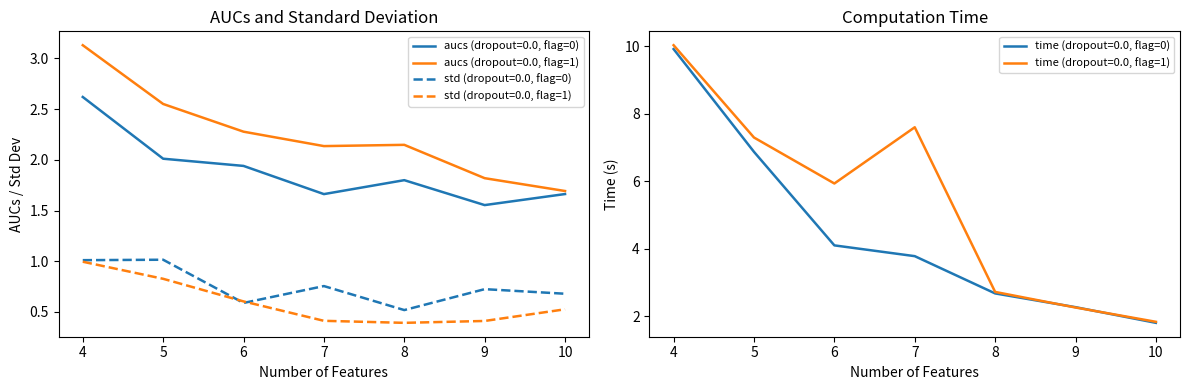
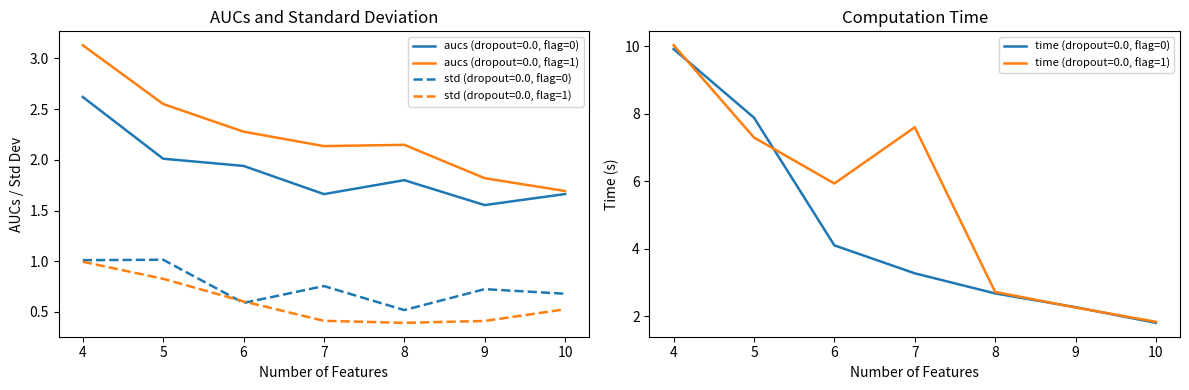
  {
    "Computation Time": {
      "time (dropout=0.0, flag=0)": {
        "4": 9.9,
-       "5": 6.9,
+       "5": 7.9,
        "6": 4.1,
-       "7": 3.8
+       "7": 3.3
      },
      "time (dropout=0.0, flag=1)": {
        "4": 10.0,
        "5": 7.3,
        "6": 5.9,
        "7": 7.6
      }
    }
  }
